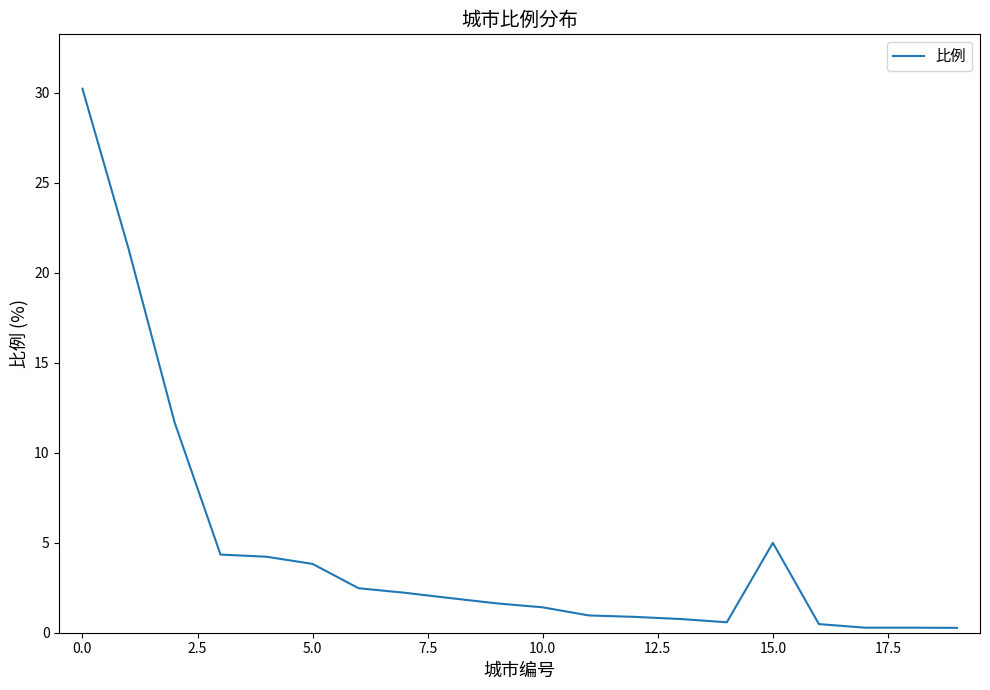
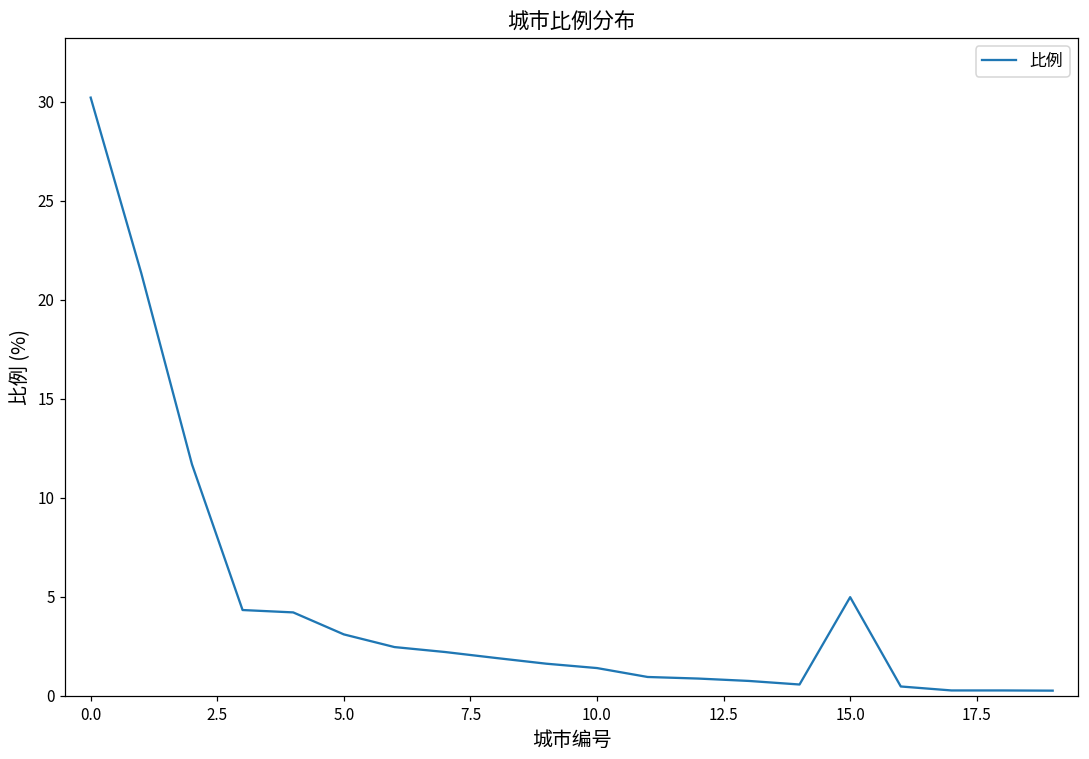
  {
    "0.0": 30.2,
-   "5.0": 3.8,
+   "5.0": 3.1,
    "10.0": 1.4,
    "15.0": 5.0
  }
